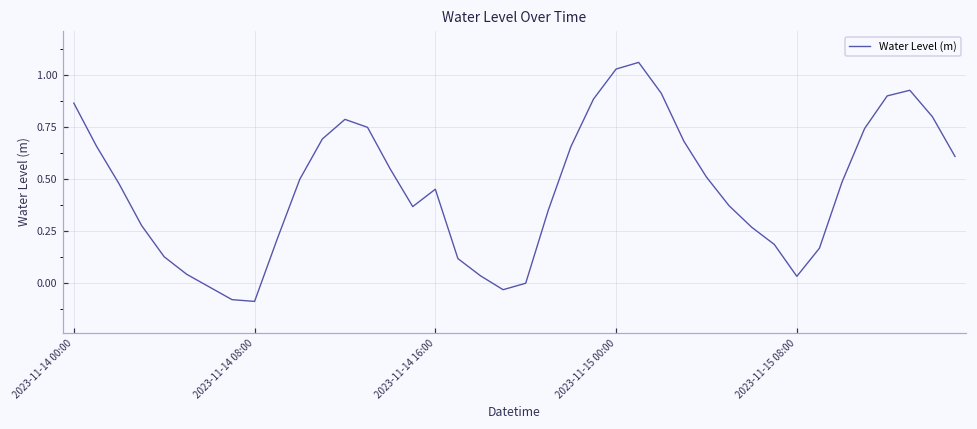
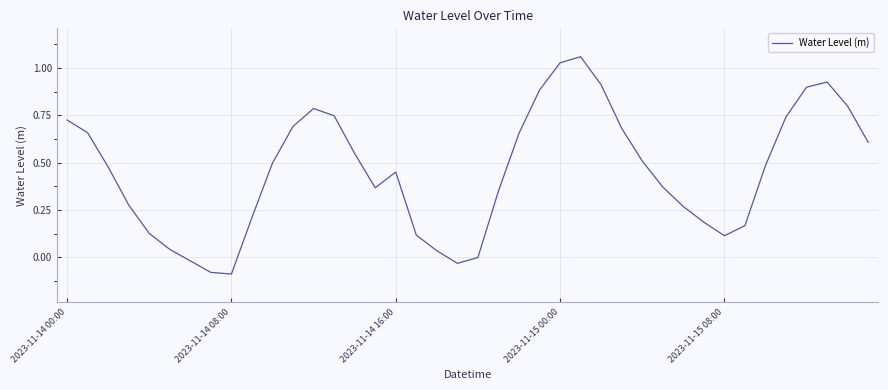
  {
-   "2023-11-14 00:00": 0.86,
+   "2023-11-14 00:00": 0.73,
    "2023-11-14 08:00": -0.09,
    "2023-11-14 16:00": 0.45,
    "2023-11-15 00:00": 1.03,
-   "2023-11-15 08:00": 0.03
+   "2023-11-15 08:00": 0.11
  }
